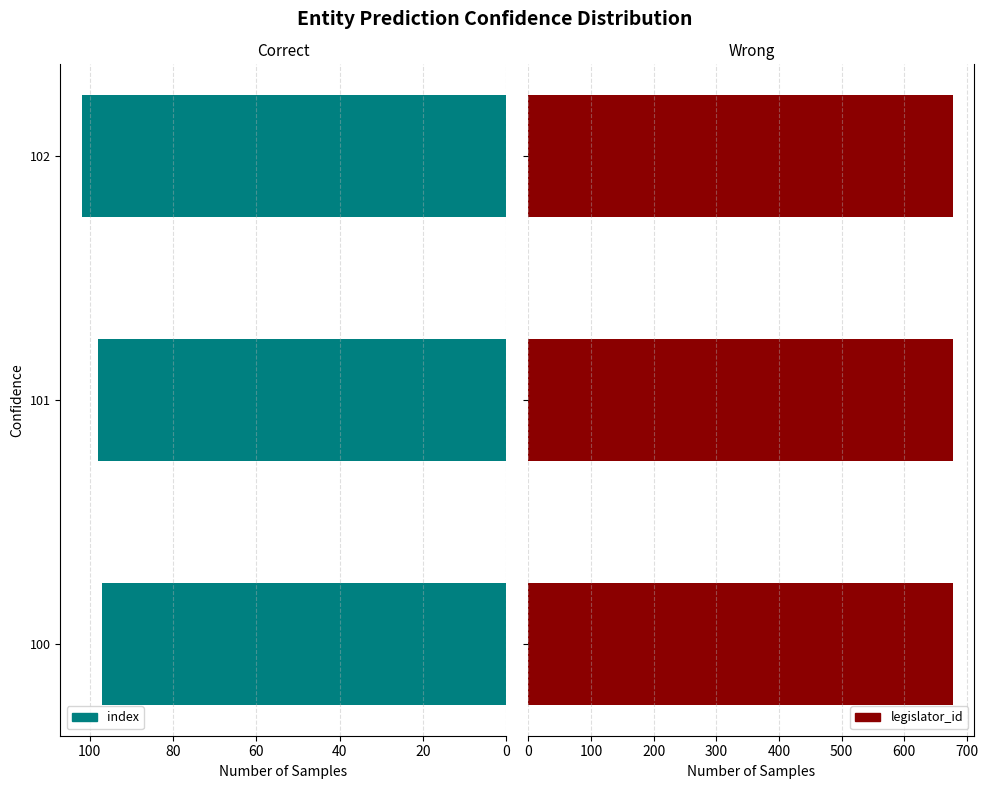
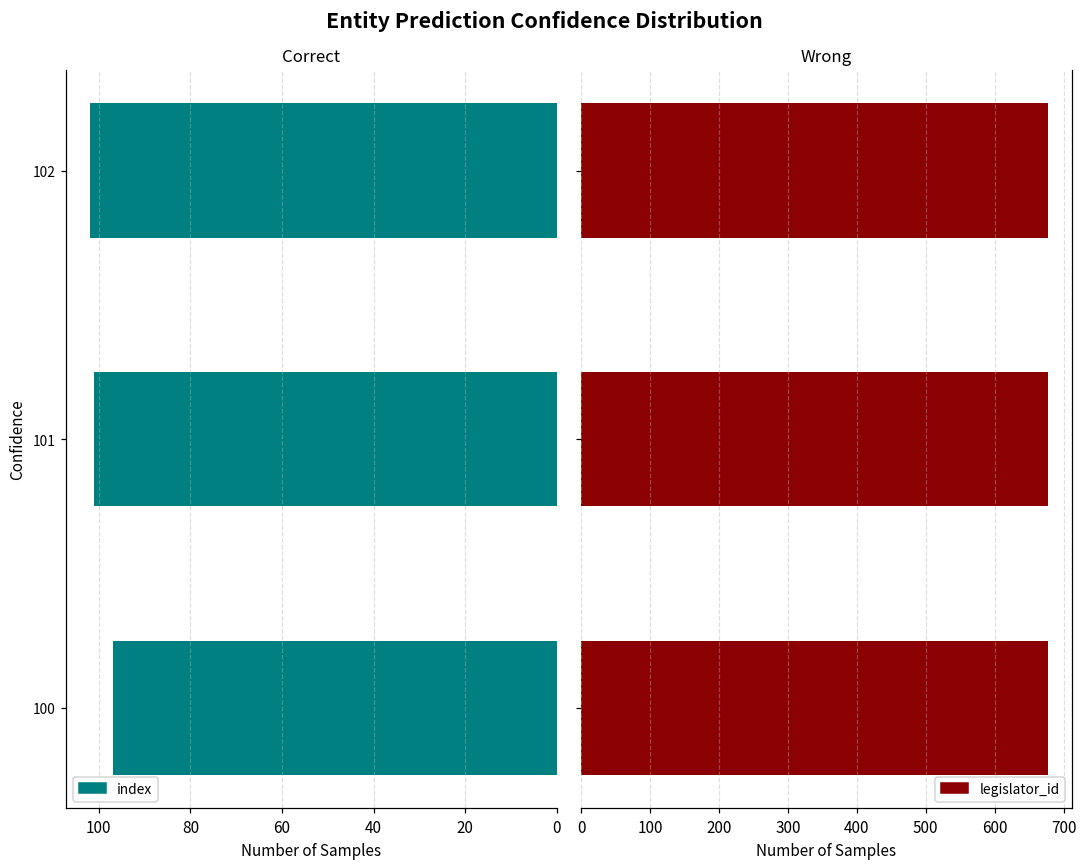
  {
    "Correct": {
      "102": 102,
-     "101": 98,
+     "101": 101,
      "100": 97
    }
  }
